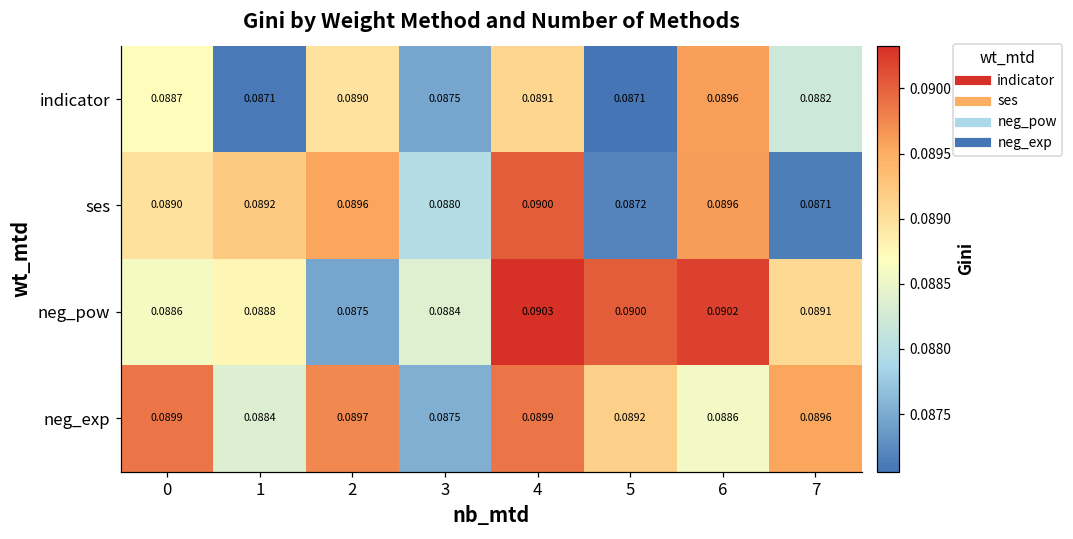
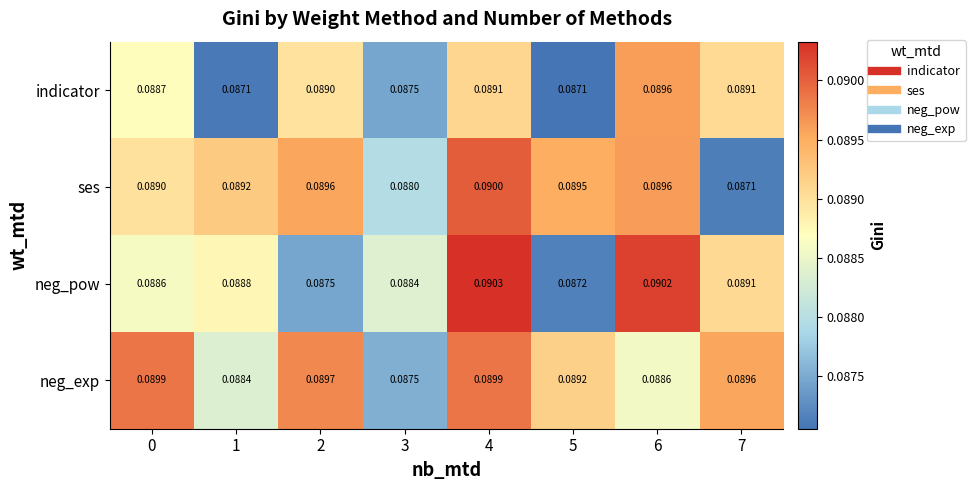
  {
    "indicator": {
      "0": 0.0887,
      "1": 0.0871,
      "2": 0.0890,
      "3": 0.0875,
      "4": 0.0891,
      "5": 0.0871,
      "6": 0.0896,
-     "7": 0.0882
+     "7": 0.0891
    },
    "ses": {
      "0": 0.0890,
      "1": 0.0892,
      "2": 0.0896,
      "3": 0.0880,
      "4": 0.0900,
-     "5": 0.0872,
+     "5": 0.0895,
      "6": 0.0896,
      "7": 0.0871
    },
    "neg_pow": {
      "0": 0.0886,
      "1": 0.0888,
      "2": 0.0875,
      "3": 0.0884,
      "4": 0.0903,
-     "5": 0.0900,
+     "5": 0.0872,
      "6": 0.0902,
      "7": 0.0891
    },
    "neg_exp": {
      "0": 0.0899,
      "1": 0.0884,
      "2": 0.0897,
      "3": 0.0875,
      "4": 0.0899,
      "5": 0.0892,
      "6": 0.0886,
      "7": 0.0896
    }
  }
